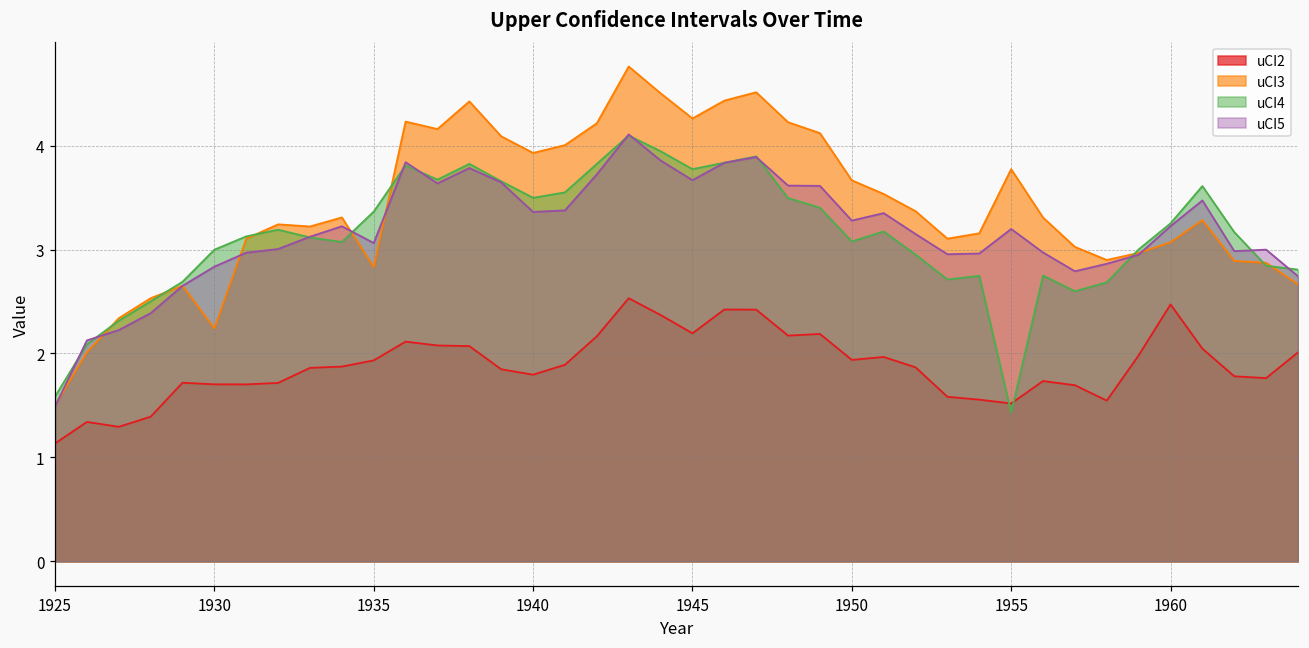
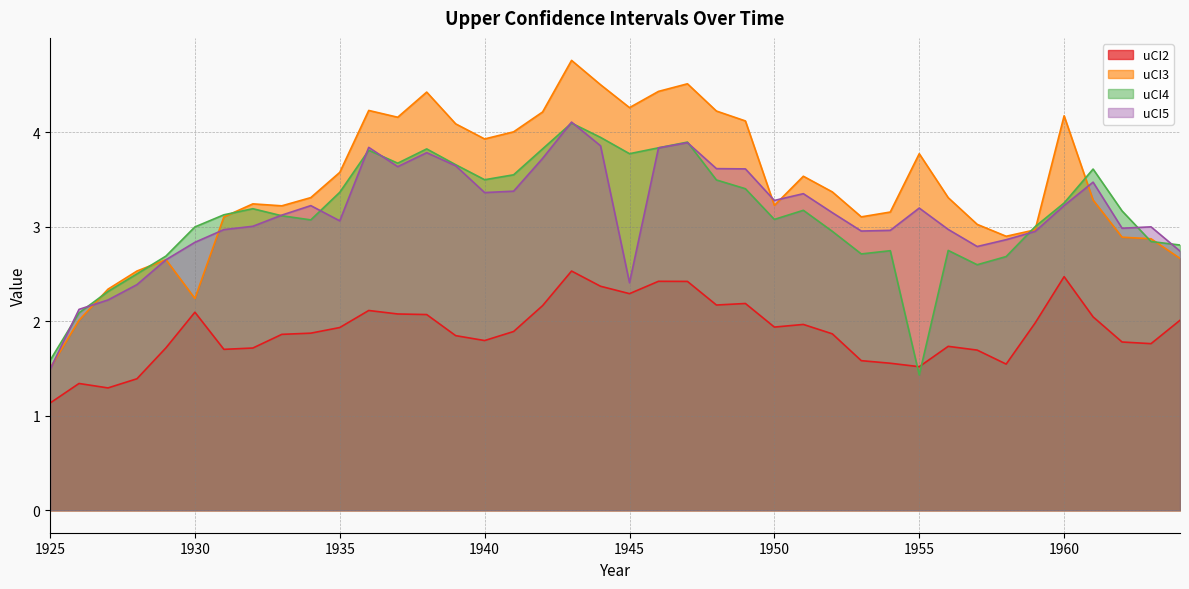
  {
    "uCI2": {
      "1925": 1.1,
-     "1930": 1.7,
+     "1930": 2.1,
      "1935": 1.9,
      "1940": 1.8,
-     "1945": 2.2,
+     "1945": 2.3,
      "1950": 1.9,
      "1955": 1.5,
      "1960": 2.5
    },
    "uCI3": {
      "1930": 2.2,
-     "1935": 2.8,
+     "1935": 3.6,
      "1940": 3.9,
      "1945": 4.3,
-     "1950": 3.7,
+     "1950": 3.2,
      "1955": 3.8,
-     "1960": 3.1
+     "1960": 4.2
    },
    "uCI4": {
      "1925": 1.6,
      "1930": 3.0,
      "1935": 3.4,
      "1940": 3.5,
      "1945": 3.8,
      "1950": 3.1,
      "1955": 1.4
    },
    "uCI5": {
      "1930": 2.8,
      "1935": 3.1,
      "1940": 3.4,
-     "1945": 3.7,
+     "1945": 2.4,
      "1950": 3.3,
      "1955": 3.2
    }
  }
